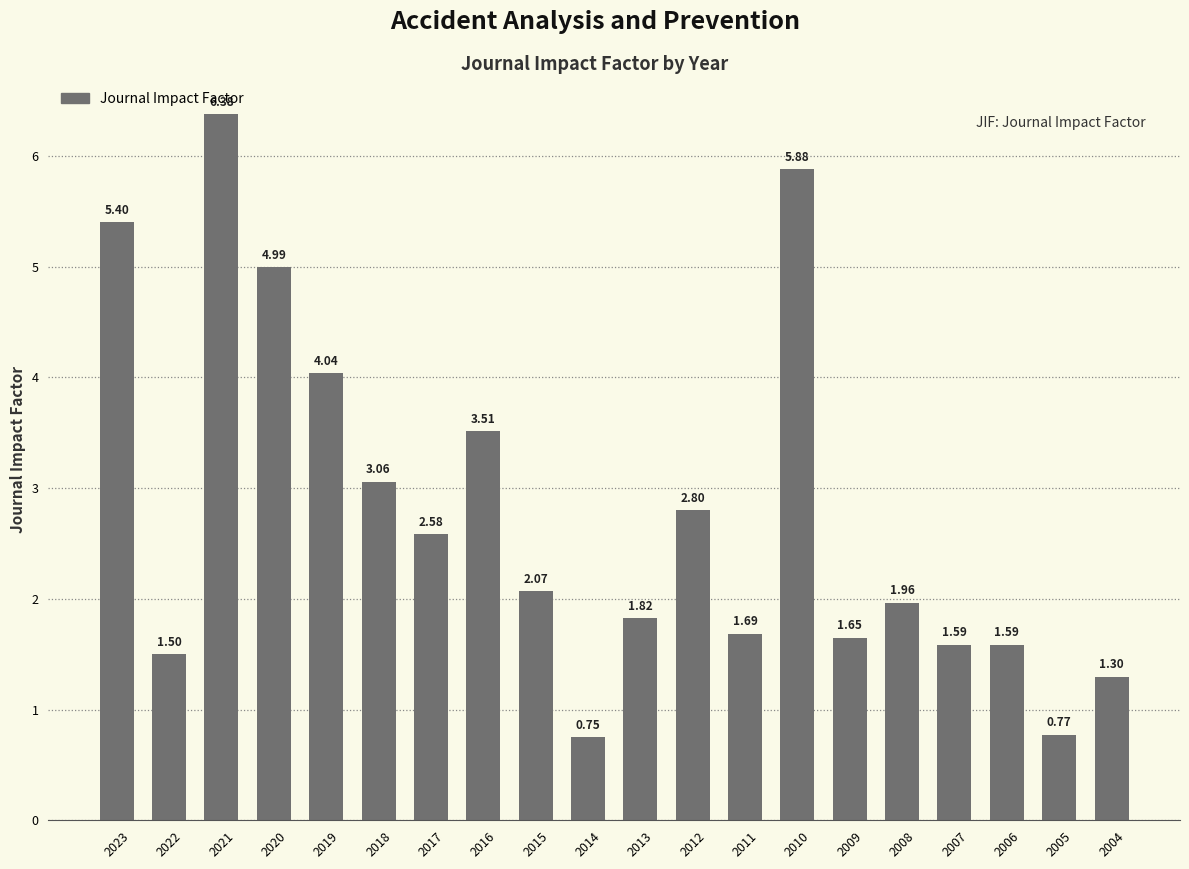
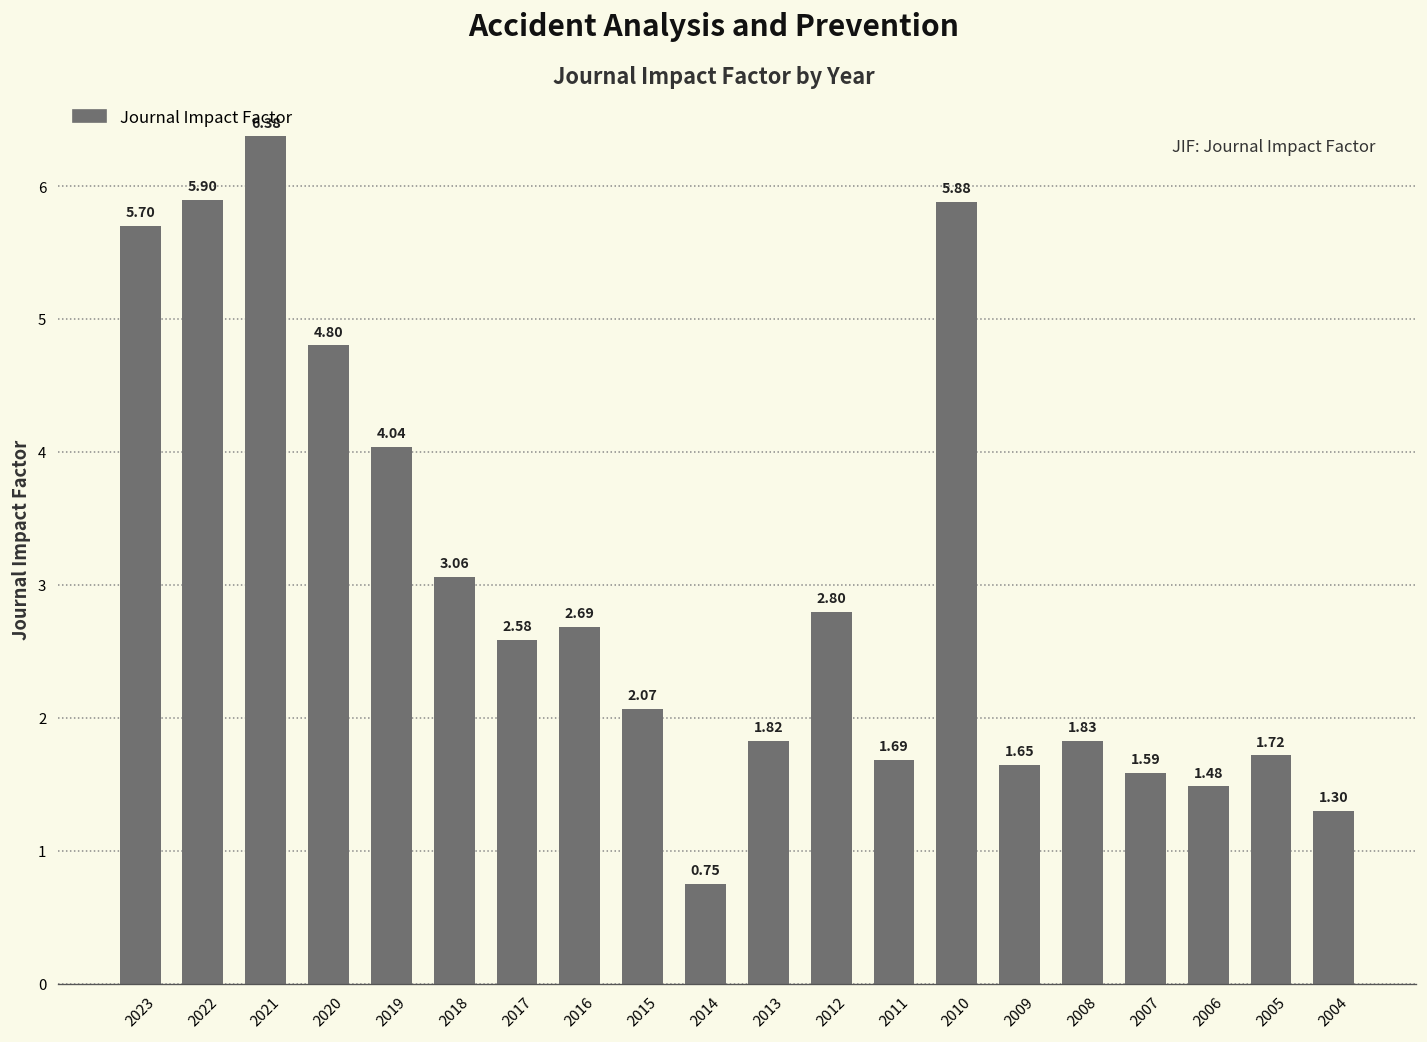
  {
-   "2023": 5.40,
-   "2022": 1.50,
+   "2023": 5.70,
+   "2022": 5.90,
    "2021": 6.38,
-   "2020": 4.99,
+   "2020": 4.80,
    "2019": 4.04,
    "2018": 3.06,
    "2017": 2.58,
-   "2016": 3.51,
+   "2016": 2.69,
    "2015": 2.07,
    "2014": 0.75,
    "2013": 1.82,
    "2012": 2.80,
    "2011": 1.69,
    "2010": 5.88,
    "2009": 1.65,
-   "2008": 1.96,
+   "2008": 1.83,
    "2007": 1.59,
-   "2006": 1.59,
-   "2005": 0.77,
+   "2006": 1.48,
+   "2005": 1.72,
    "2004": 1.30
  }
